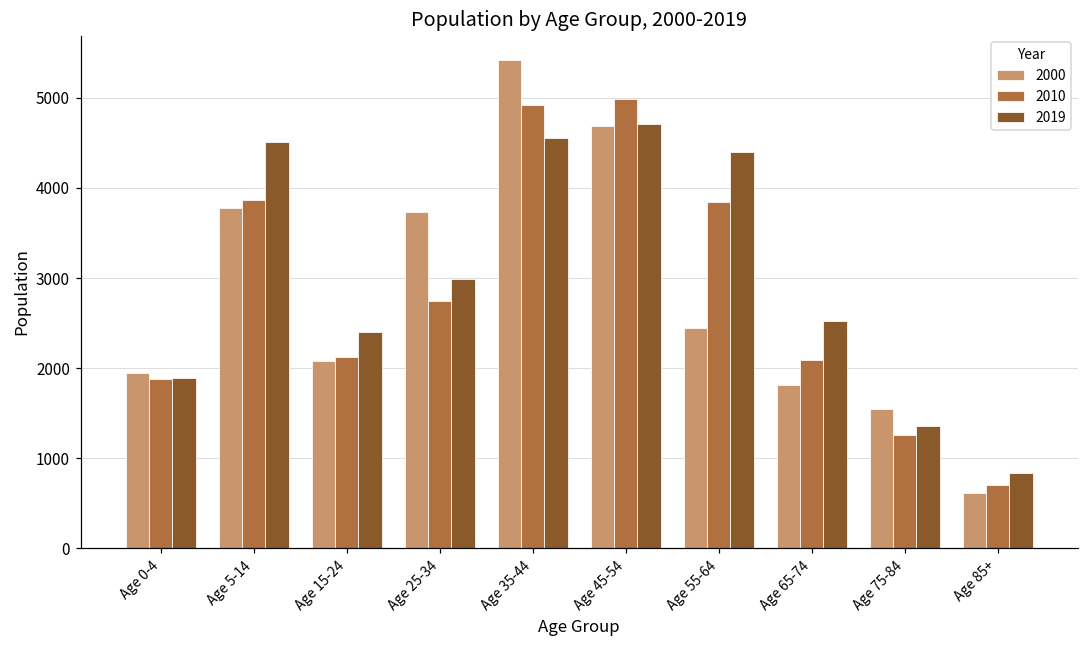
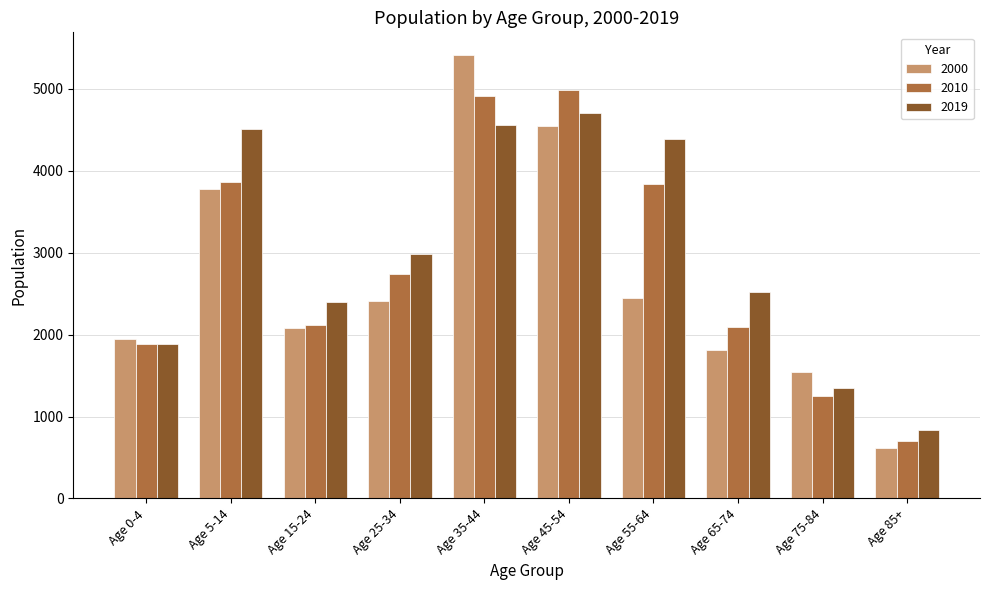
  {
    "2000": {
      "Age 0-4": 2000,
      "Age 5-14": 3800,
      "Age 15-24": 2100,
-     "Age 25-34": 3700,
+     "Age 25-34": 2400,
      "Age 35-44": 5400,
-     "Age 45-54": 4700,
+     "Age 45-54": 4600,
      "Age 55-64": 2400,
      "Age 65-74": 1800,
      "Age 75-84": 1500,
      "Age 85+": 600
    }
  }
